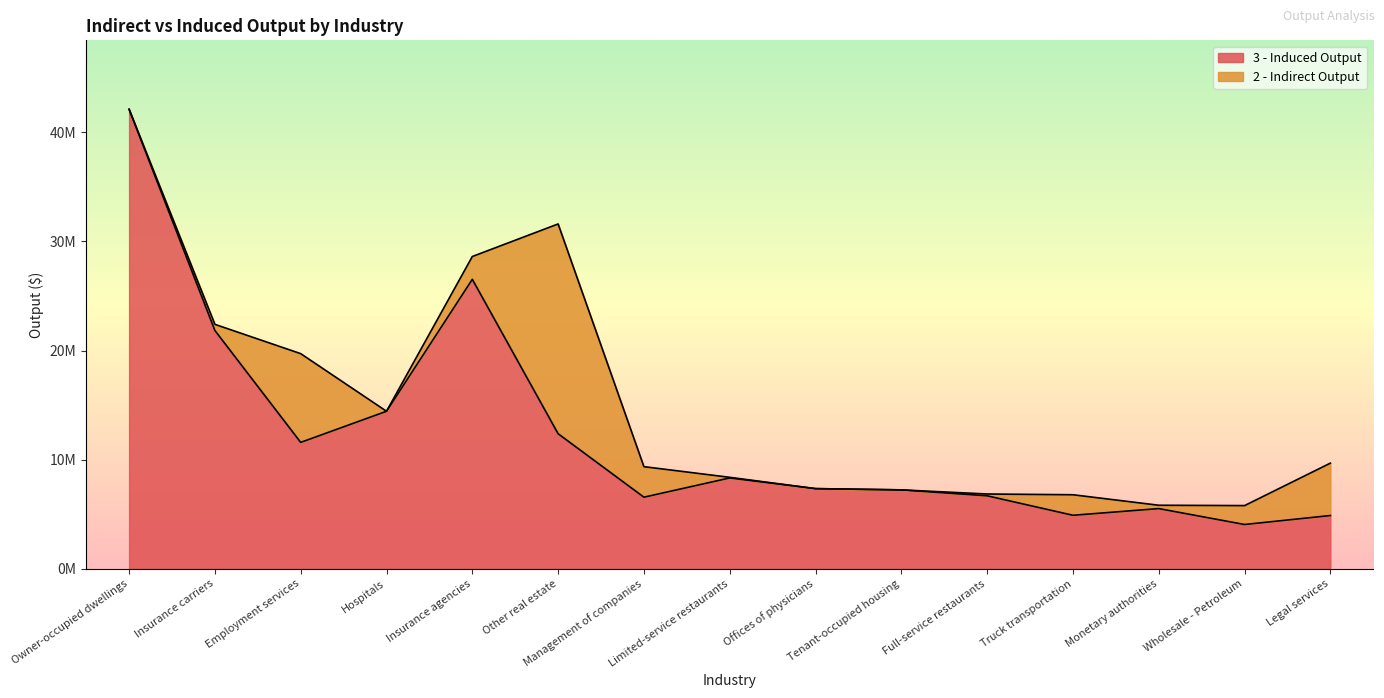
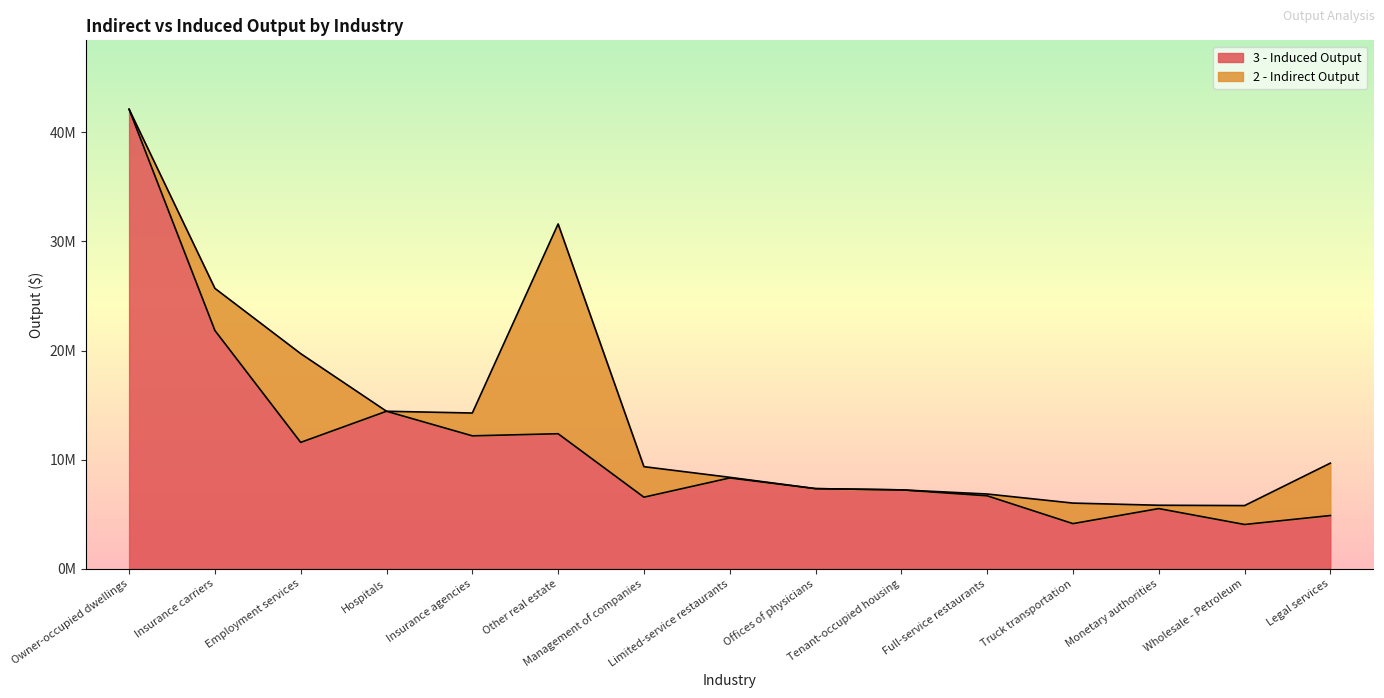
  {
    "3 - Induced Output": {
      "Insurance carriers": 21800000,
      "Employment services": 11600000,
-     "Insurance agencies": 26500000,
+     "Insurance agencies": 12200000,
      "Other real estate": 12400000,
      "Management of companies": 6600000,
-     "Truck transportation": 4900000,
+     "Truck transportation": 4100000,
      "Monetary authorities": 5500000,
      "Wholesale - Petroleum": 4100000,
      "Legal services": 4900000
    },
    "2 - Indirect Output": {
-     "Insurance carriers": 600000,
+     "Insurance carriers": 3900000,
      "Employment services": 8100000,
      "Insurance agencies": 2100000,
      "Other real estate": 19200000,
      "Management of companies": 2800000,
      "Truck transportation": 1900000,
      "Monetary authorities": 300000,
      "Wholesale - Petroleum": 1700000,
      "Legal services": 4800000
    }
  }
